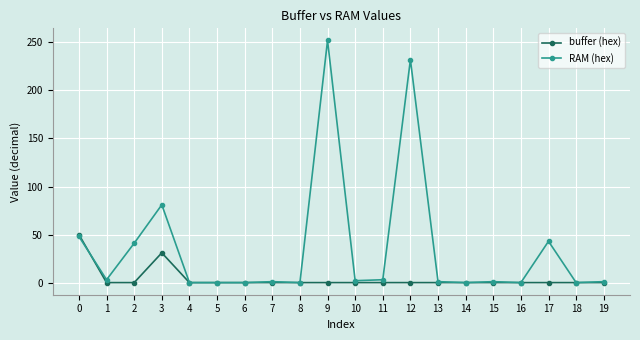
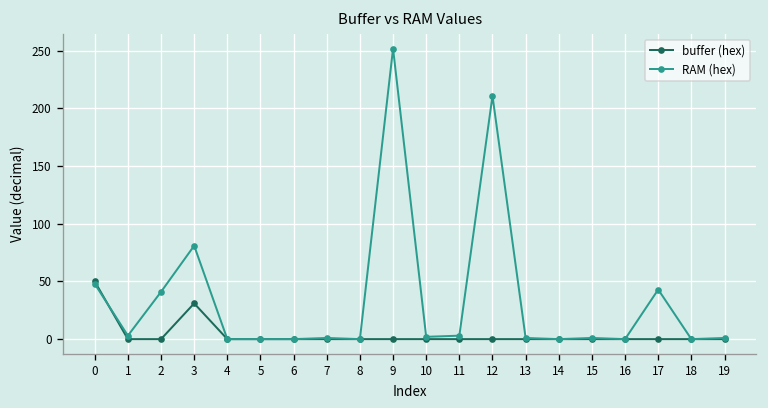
  {
    "buffer (hex)": {
      "1": 0,
      "2": 0,
      "3": 30,
      "9": 0,
      "11": 0,
      "12": 0,
      "17": 0
    },
    "RAM (hex)": {
      "1": 0,
      "2": 40,
      "3": 80,
      "9": 250,
      "11": 0,
-     "12": 230,
+     "12": 210,
      "17": 40
    }
  }
